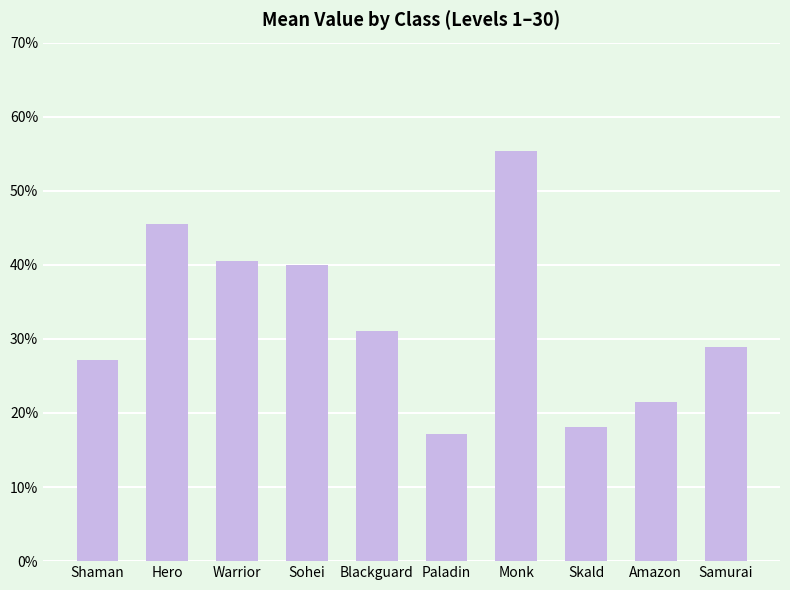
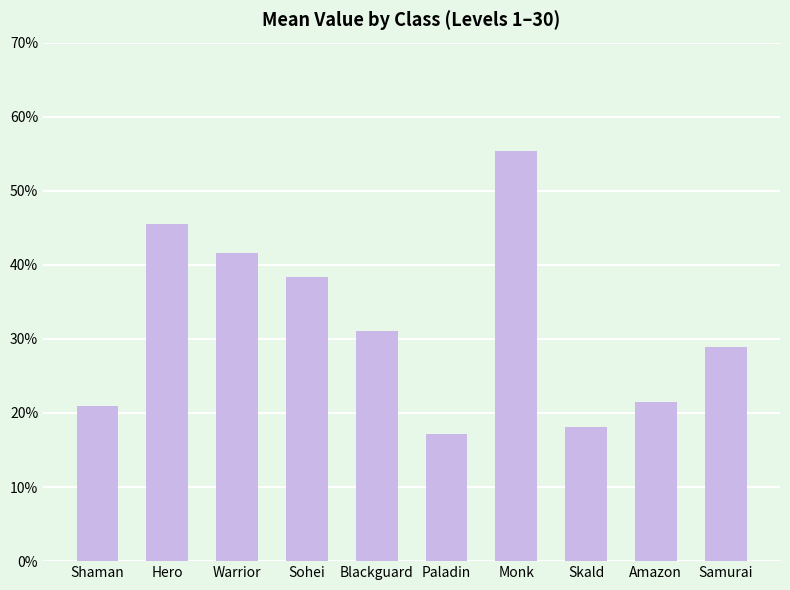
  {
-   "Shaman": "27%",
+   "Shaman": "21%",
    "Hero": "46%",
-   "Warrior": "41%",
-   "Sohei": "40%",
+   "Warrior": "42%",
+   "Sohei": "38%",
    "Blackguard": "31%",
    "Paladin": "17%",
    "Monk": "55%",
    "Skald": "18%",
    "Amazon": "21%",
    "Samurai": "29%"
  }
